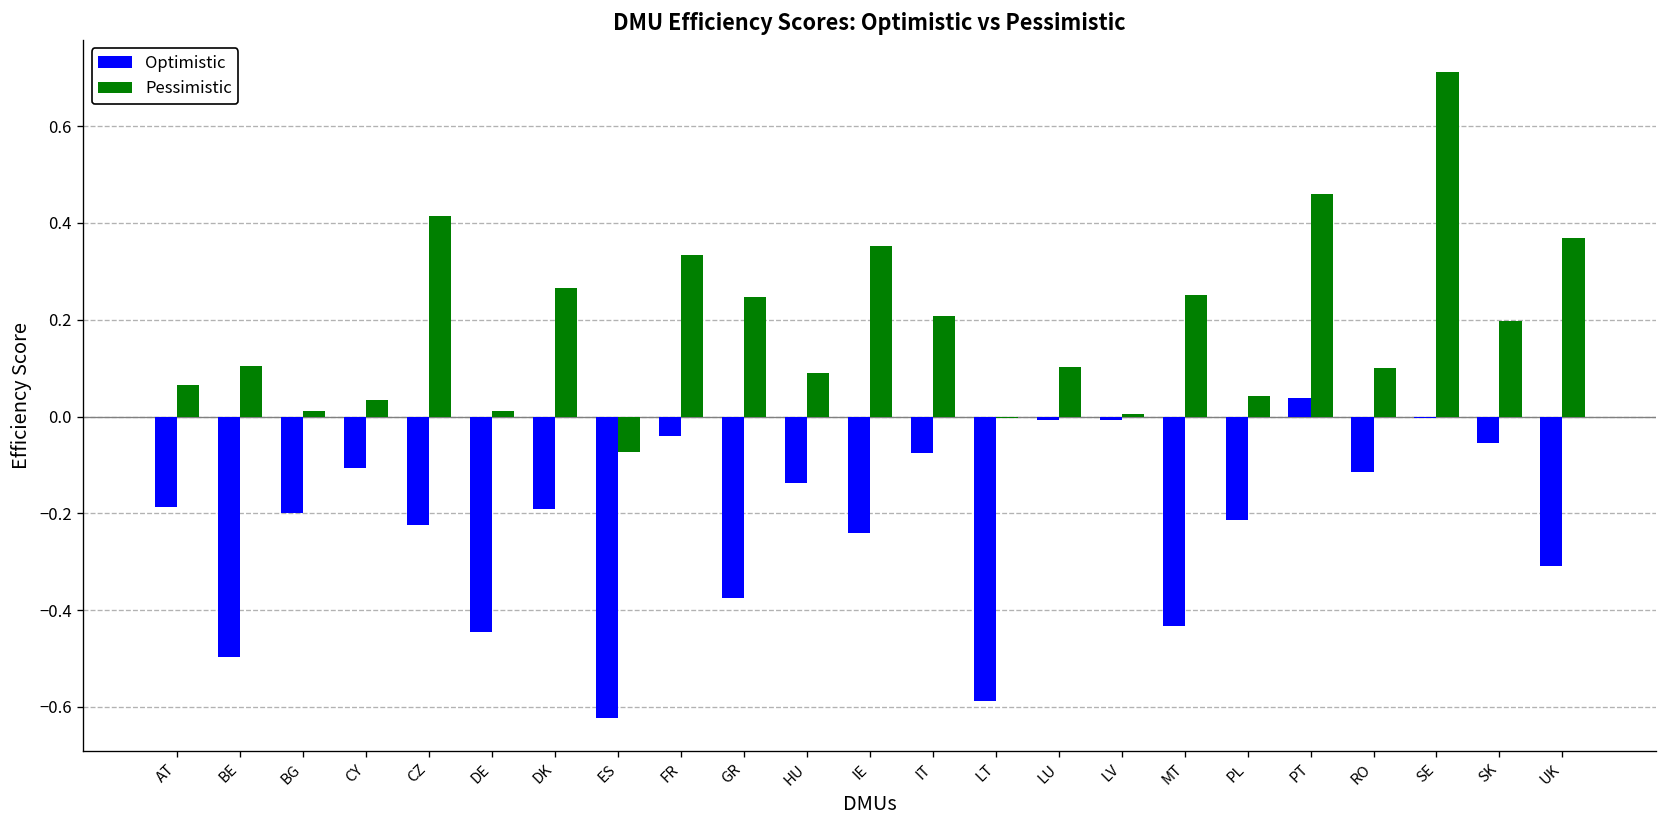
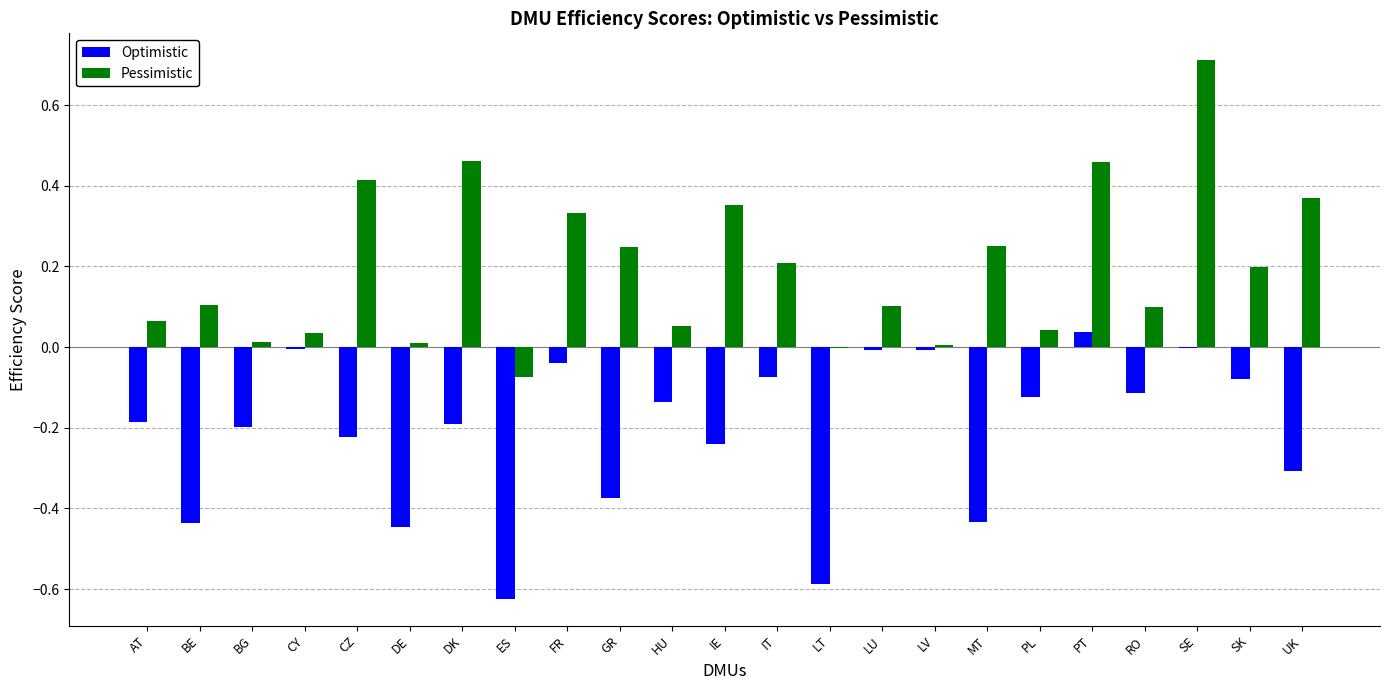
  {
    "Optimistic": {
      "AT": -0.19,
-     "BE": -0.50,
+     "BE": -0.44,
      "BG": -0.20,
-     "CY": -0.11,
+     "CY": 0.00,
      "CZ": -0.22,
      "DE": -0.45,
      "DK": -0.19,
      "ES": -0.62,
      "FR": -0.04,
      "GR": -0.37,
      "HU": -0.14,
      "IE": -0.24,
      "IT": -0.07,
      "LT": -0.59,
      "LU": -0.01,
      "LV": -0.01,
      "MT": -0.43,
-     "PL": -0.21,
+     "PL": -0.12,
      "PT": 0.04,
      "RO": -0.11,
-     "SK": -0.05,
+     "SK": -0.08,
      "UK": -0.31
    },
    "Pessimistic": {
      "AT": 0.07,
      "BE": 0.10,
      "BG": 0.01,
      "CY": 0.03,
      "CZ": 0.41,
      "DE": 0.01,
-     "DK": 0.26,
+     "DK": 0.46,
      "ES": -0.07,
      "FR": 0.33,
      "GR": 0.25,
-     "HU": 0.09,
+     "HU": 0.05,
      "IE": 0.35,
      "IT": 0.21,
      "LU": 0.10,
      "MT": 0.25,
      "PL": 0.04,
      "PT": 0.46,
      "RO": 0.10,
      "SE": 0.71,
      "SK": 0.20,
      "UK": 0.37
    }
  }
